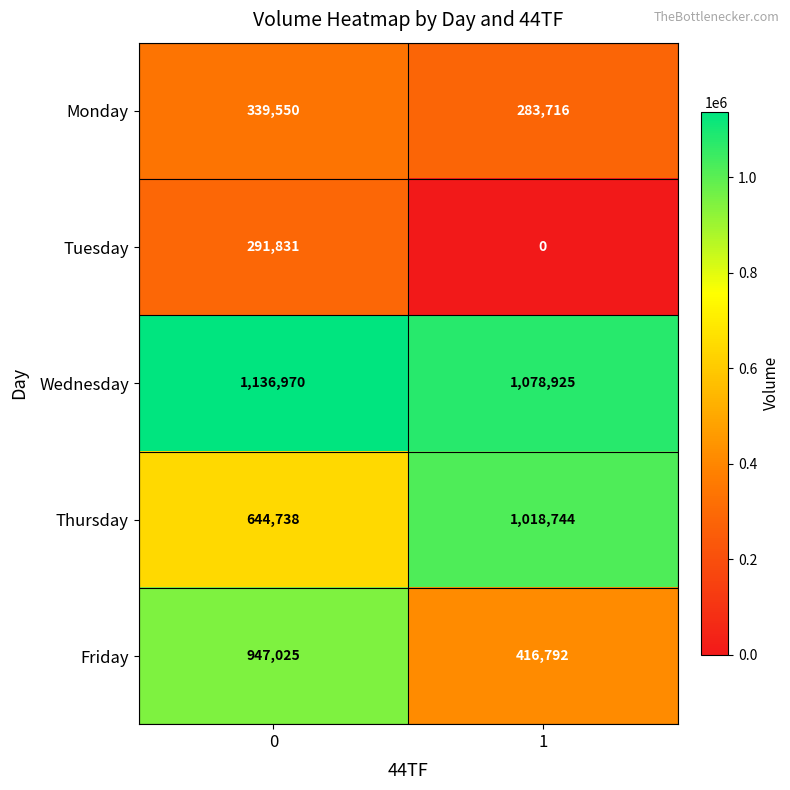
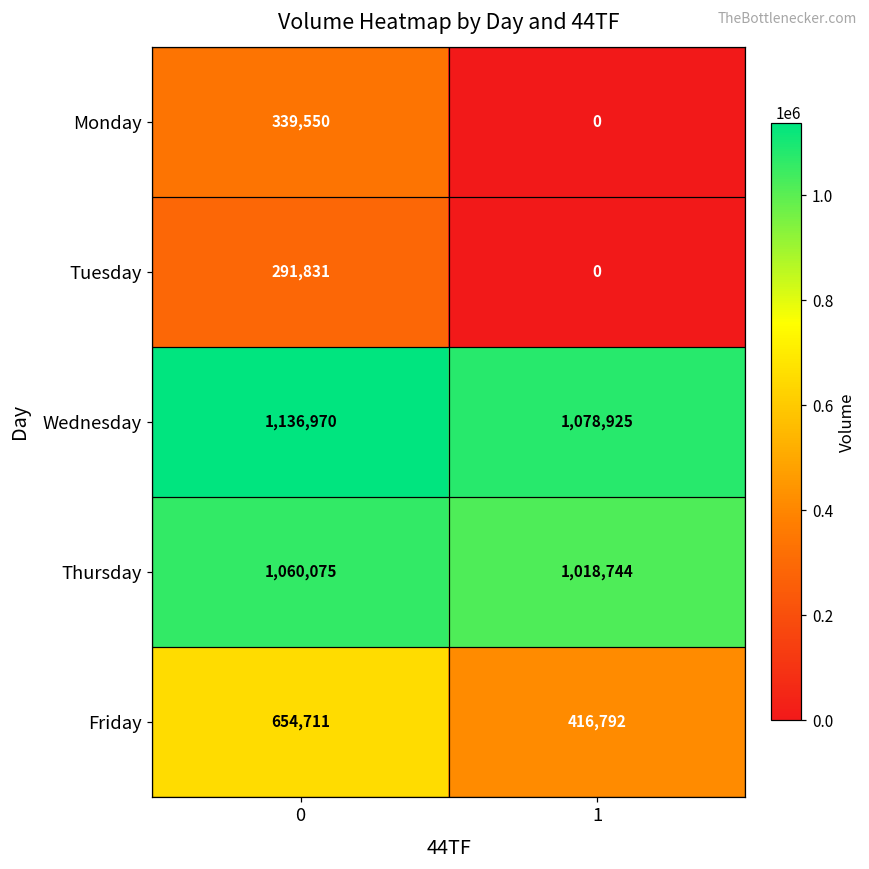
  {
    "Monday": {
      "0": "339,550",
-     "1": "283,716"
+     "1": "0"
    },
    "Tuesday": {
      "0": "291,831",
      "1": "0"
    },
    "Wednesday": {
      "0": "1,136,970",
      "1": "1,078,925"
    },
    "Thursday": {
-     "0": "644,738",
+     "0": "1,060,075",
      "1": "1,018,744"
    },
    "Friday": {
-     "0": "947,025",
+     "0": "654,711",
      "1": "416,792"
    }
  }
